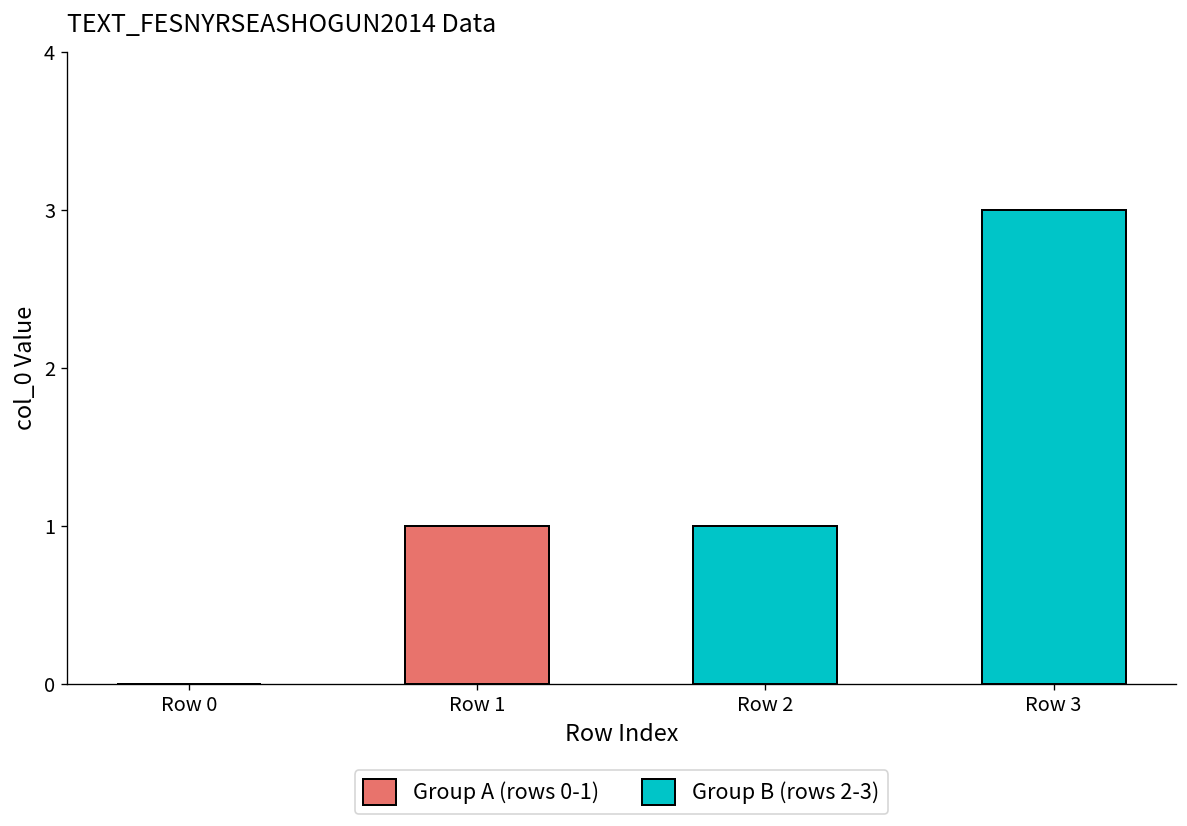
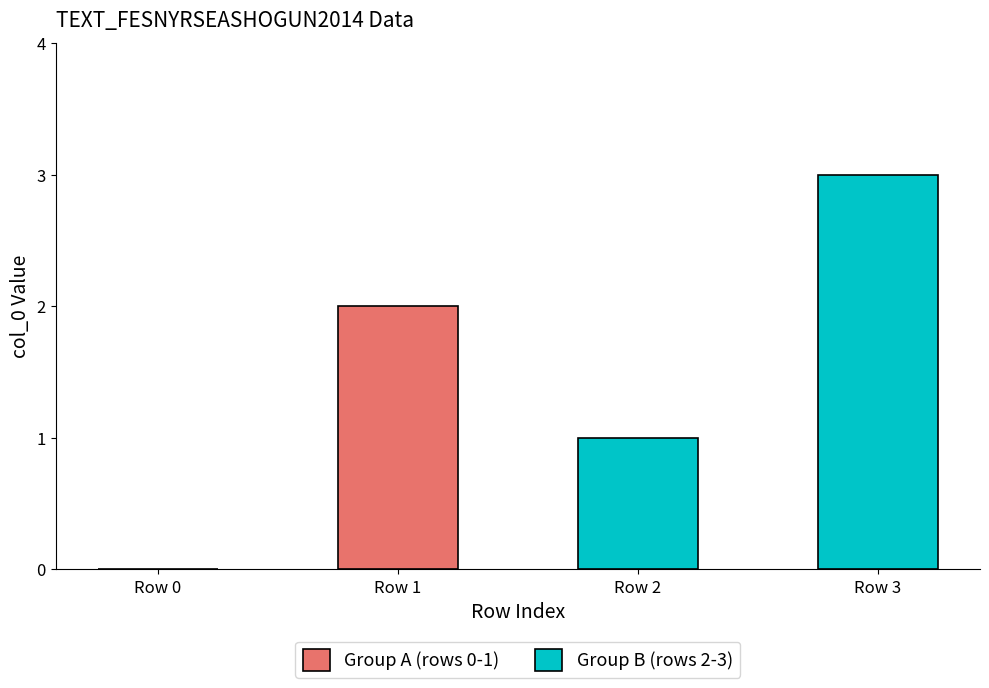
  {
    "Row 0": 0,
-   "Row 1": 1,
+   "Row 1": 2,
    "Row 2": 1,
    "Row 3": 3
  }
